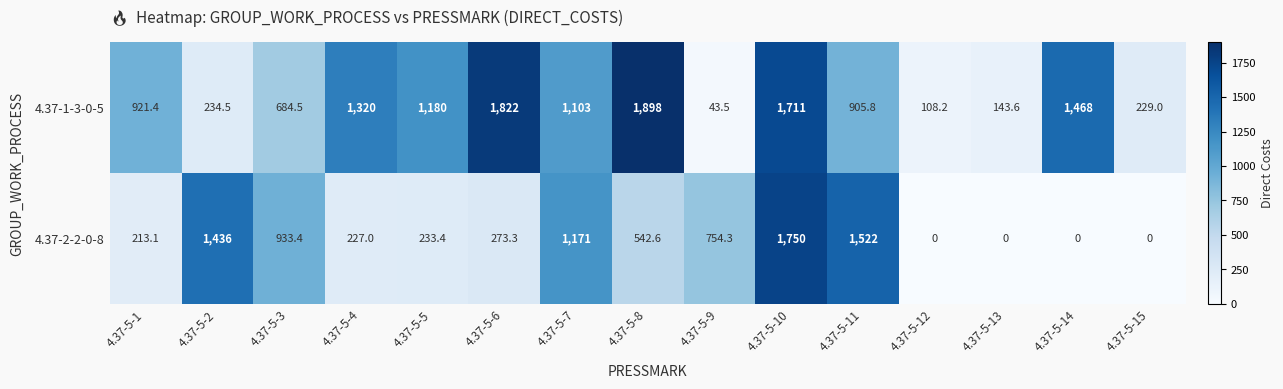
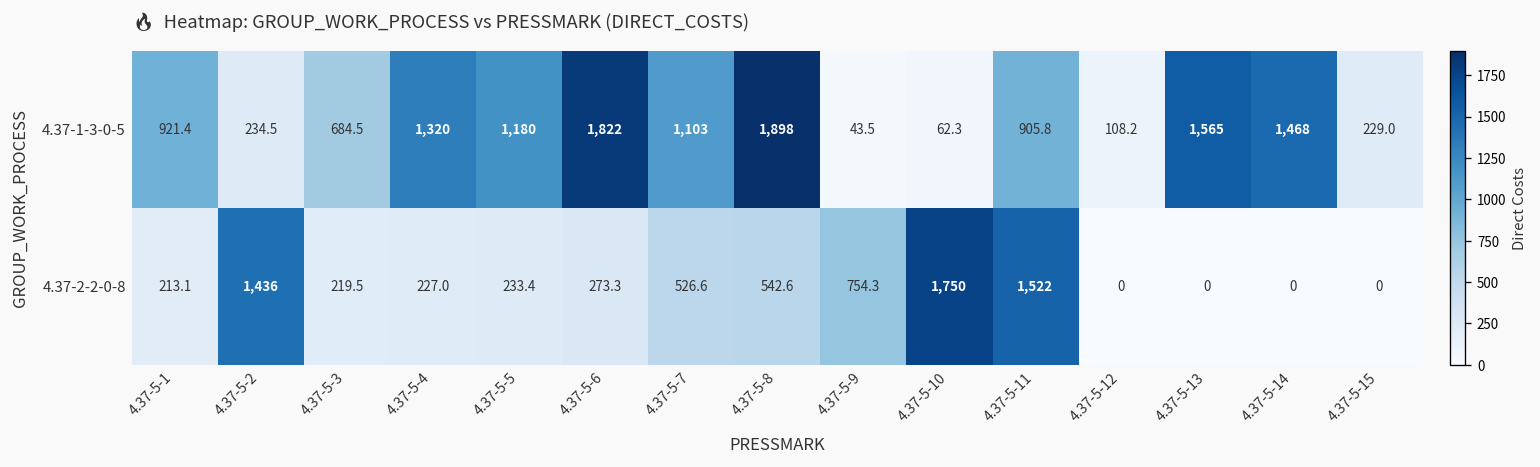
  {
    "4.37-1-3-0-5": {
      "4.37-5-1": "921.4",
      "4.37-5-2": "234.5",
      "4.37-5-3": "684.5",
      "4.37-5-4": "1,320",
      "4.37-5-5": "1,180",
      "4.37-5-6": "1,822",
      "4.37-5-7": "1,103",
      "4.37-5-8": "1,898",
      "4.37-5-9": "43.5",
-     "4.37-5-10": "1,711",
+     "4.37-5-10": "62.3",
      "4.37-5-11": "905.8",
      "4.37-5-12": "108.2",
-     "4.37-5-13": "143.6",
+     "4.37-5-13": "1,565",
      "4.37-5-14": "1,468",
      "4.37-5-15": "229.0"
    },
    "4.37-2-2-0-8": {
      "4.37-5-1": "213.1",
      "4.37-5-2": "1,436",
-     "4.37-5-3": "933.4",
+     "4.37-5-3": "219.5",
      "4.37-5-4": "227.0",
      "4.37-5-5": "233.4",
      "4.37-5-6": "273.3",
-     "4.37-5-7": "1,171",
+     "4.37-5-7": "526.6",
      "4.37-5-8": "542.6",
      "4.37-5-9": "754.3",
      "4.37-5-10": "1,750",
      "4.37-5-11": "1,522",
      "4.37-5-12": "0",
      "4.37-5-13": "0",
      "4.37-5-14": "0",
      "4.37-5-15": "0"
    }
  }
